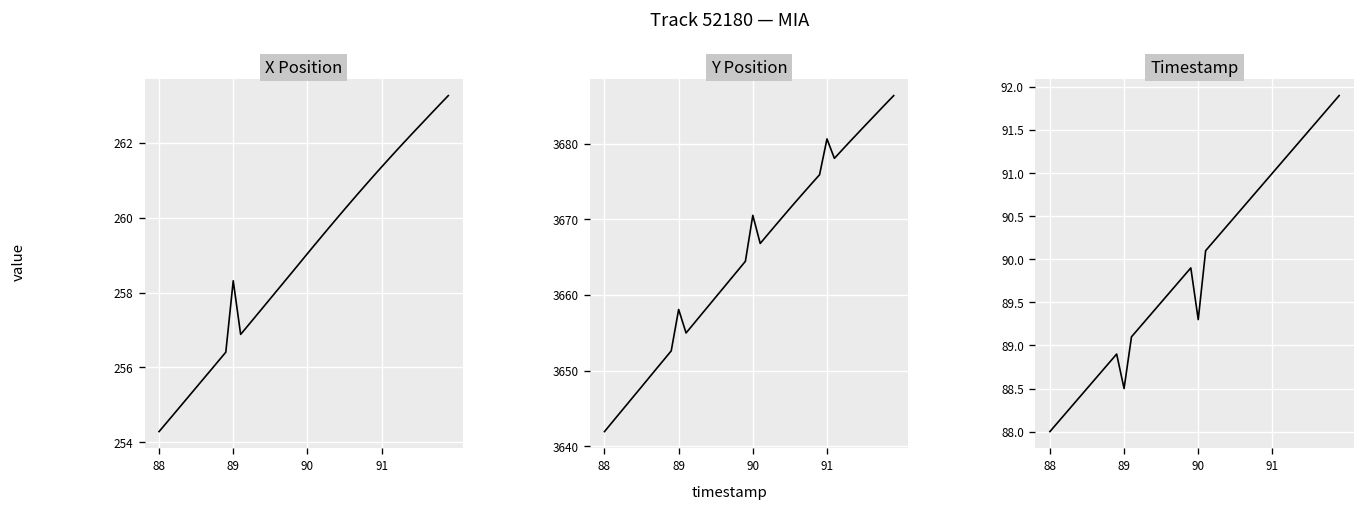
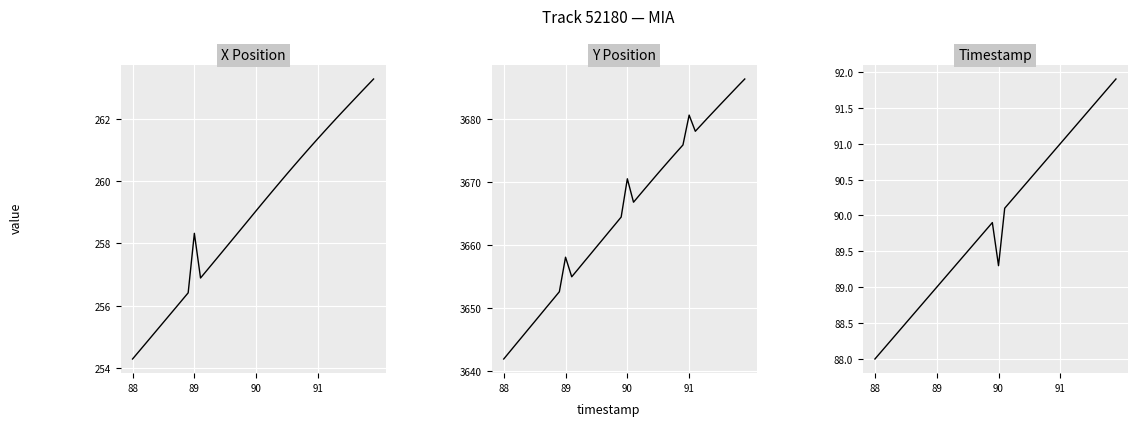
  {
    "X Position": {
      "88": 254.3,
      "89": 258.3,
      "90": 259.0,
      "91": 261.4
    },
    "Y Position": {
      "88": 3642,
      "89": 3658,
      "90": 3671,
      "91": 3681
    },
    "Timestamp": {
      "88": 88.0,
-     "89": 88.5,
+     "89": 89.0,
      "90": 89.3,
      "91": 91.0
    }
  }
